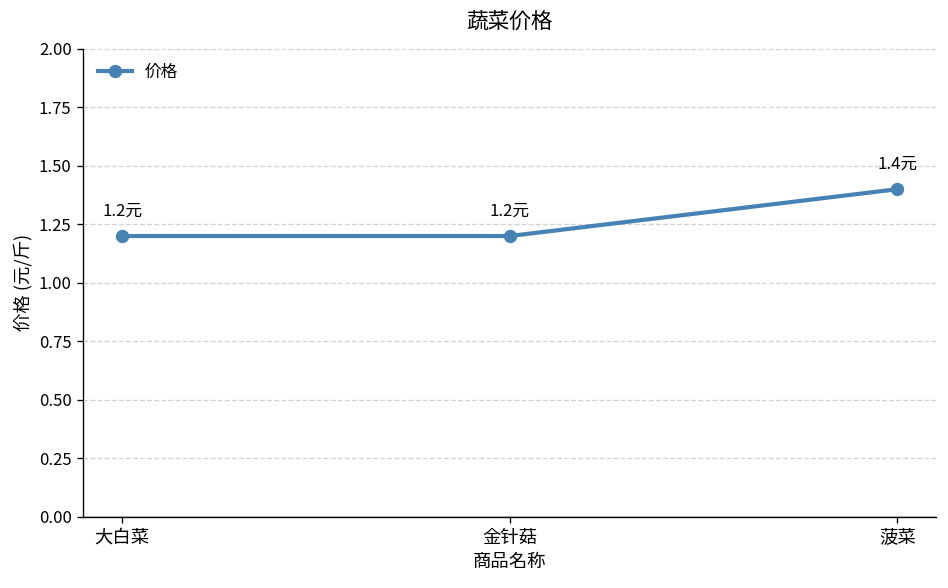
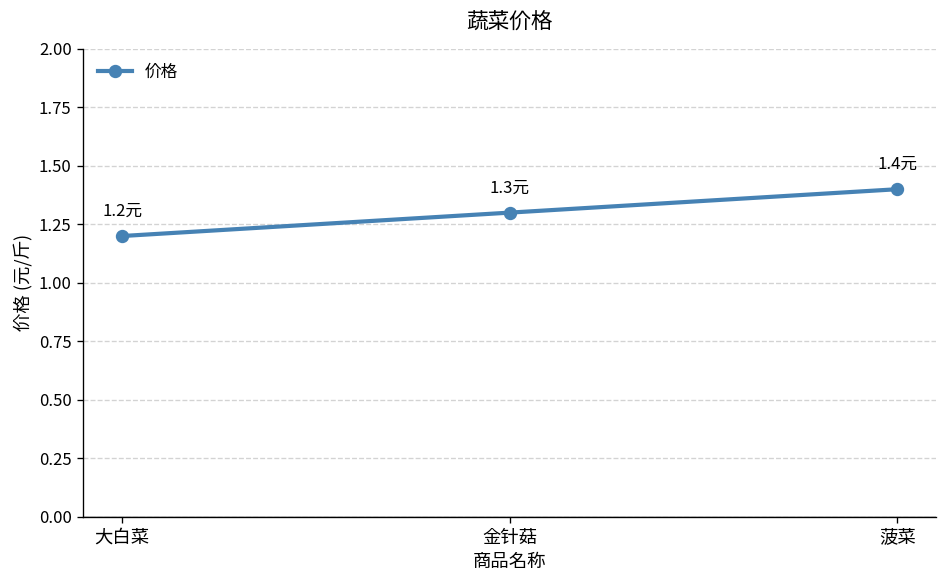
  {
    "大白菜": "1.2元",
-   "金针菇": "1.2元",
+   "金针菇": "1.3元",
    "菠菜": "1.4元"
  }
